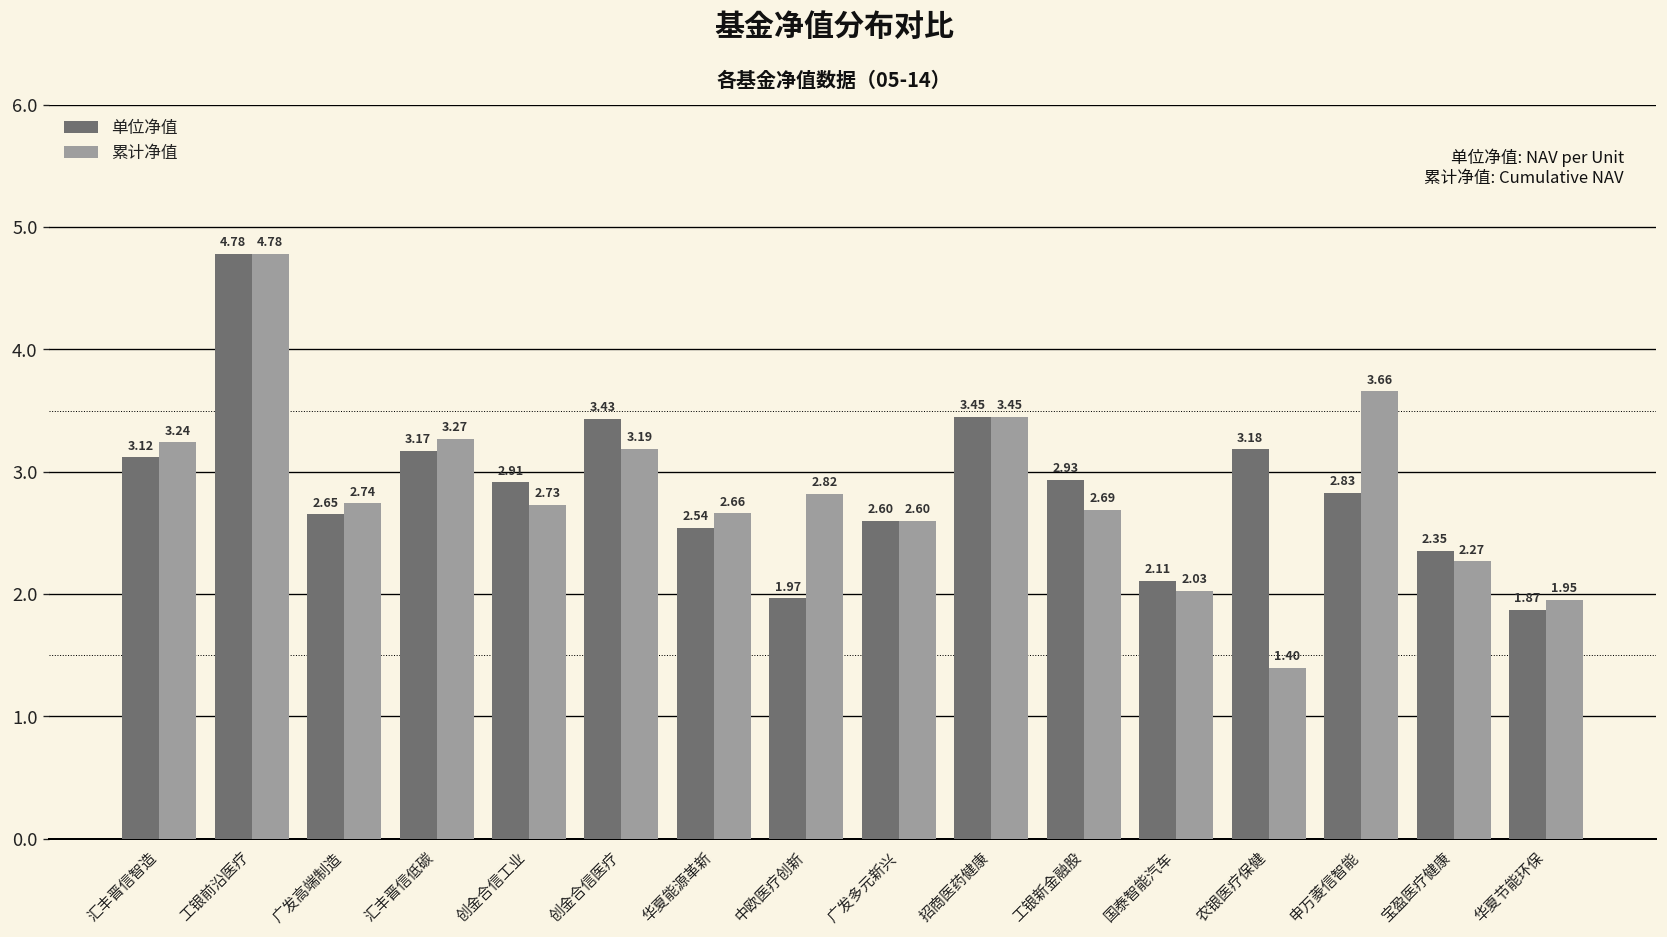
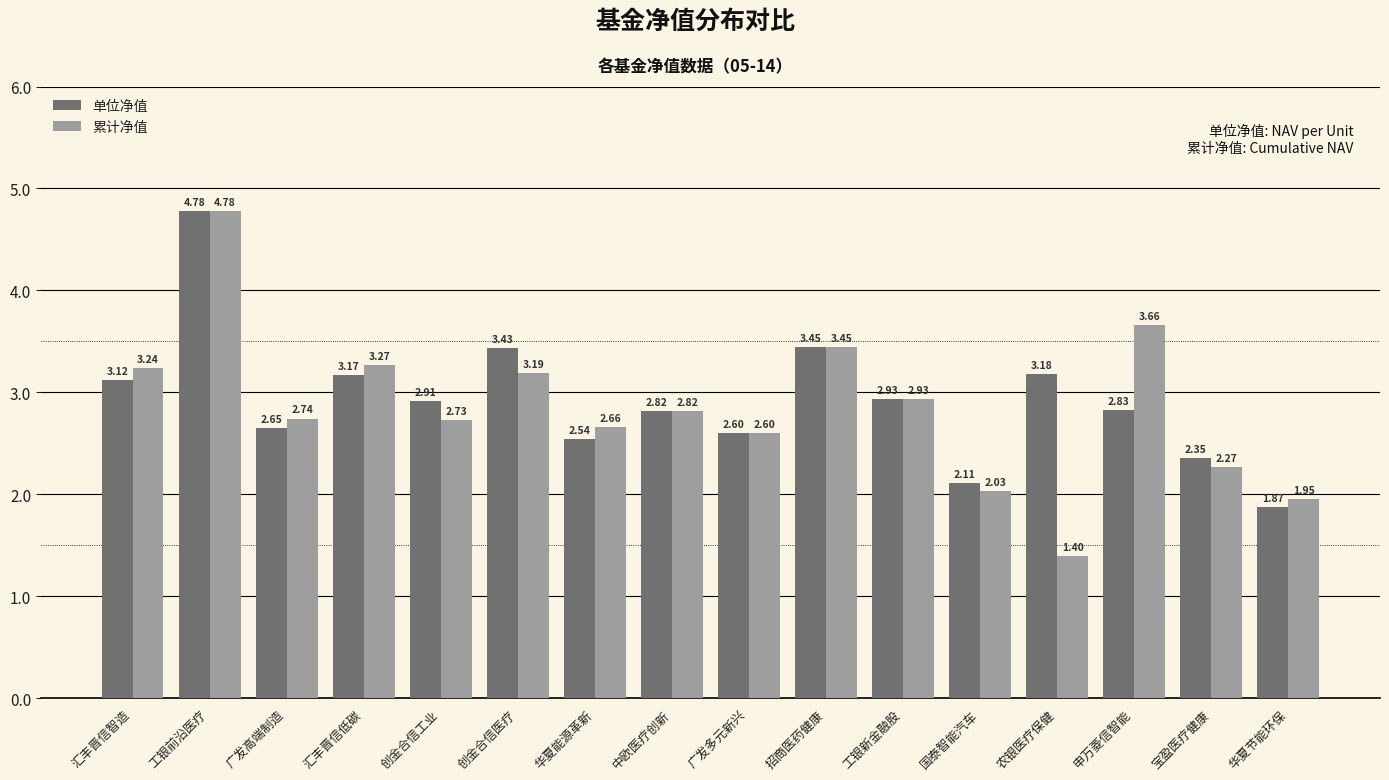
  {
    "单位净值": {
      "汇丰晋信智造": 3.12,
      "工银前沿医疗": 4.78,
      "广发高端制造": 2.65,
      "汇丰晋信低碳": 3.17,
      "创金合信工业": 2.91,
      "创金合信医疗": 3.43,
      "华夏能源革新": 2.54,
-     "中欧医疗创新": 1.97,
+     "中欧医疗创新": 2.82,
      "广发多元新兴": 2.60,
      "招商医药健康": 3.45,
      "工银新金融股": 2.93,
      "国泰智能汽车": 2.11,
      "农银医疗保健": 3.18,
      "申万菱信智能": 2.83,
      "宝盈医疗健康": 2.35,
      "华夏节能环保": 1.87
    },
    "累计净值": {
      "汇丰晋信智造": 3.24,
      "工银前沿医疗": 4.78,
      "广发高端制造": 2.74,
      "汇丰晋信低碳": 3.27,
      "创金合信工业": 2.73,
      "创金合信医疗": 3.19,
      "华夏能源革新": 2.66,
      "中欧医疗创新": 2.82,
      "广发多元新兴": 2.60,
      "招商医药健康": 3.45,
-     "工银新金融股": 2.69,
+     "工银新金融股": 2.93,
      "国泰智能汽车": 2.03,
      "农银医疗保健": 1.40,
      "申万菱信智能": 3.66,
      "宝盈医疗健康": 2.27,
      "华夏节能环保": 1.95
    }
  }
